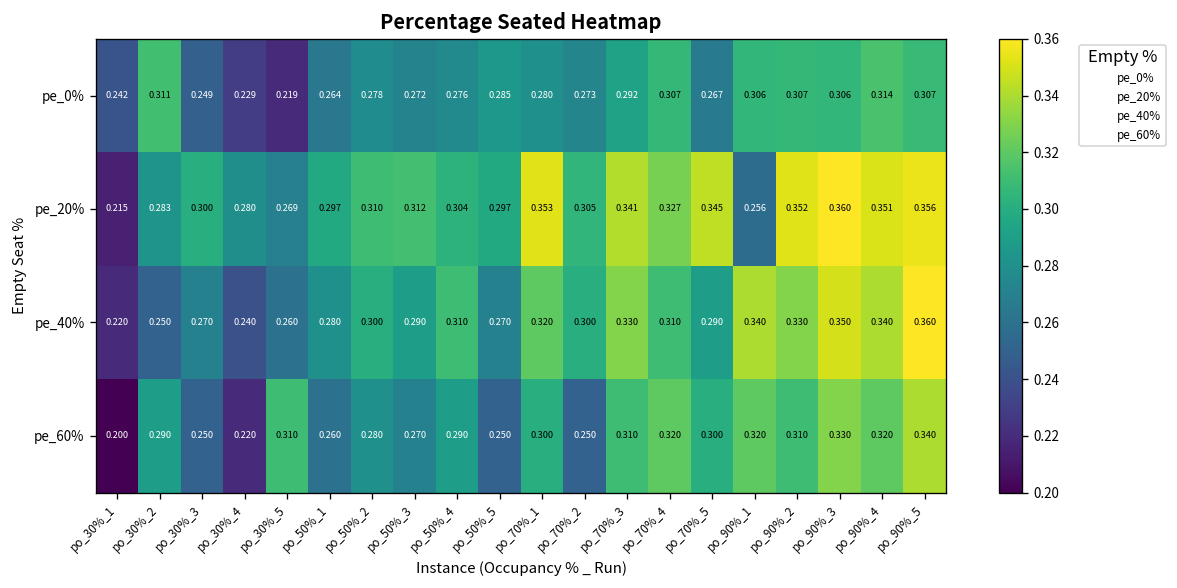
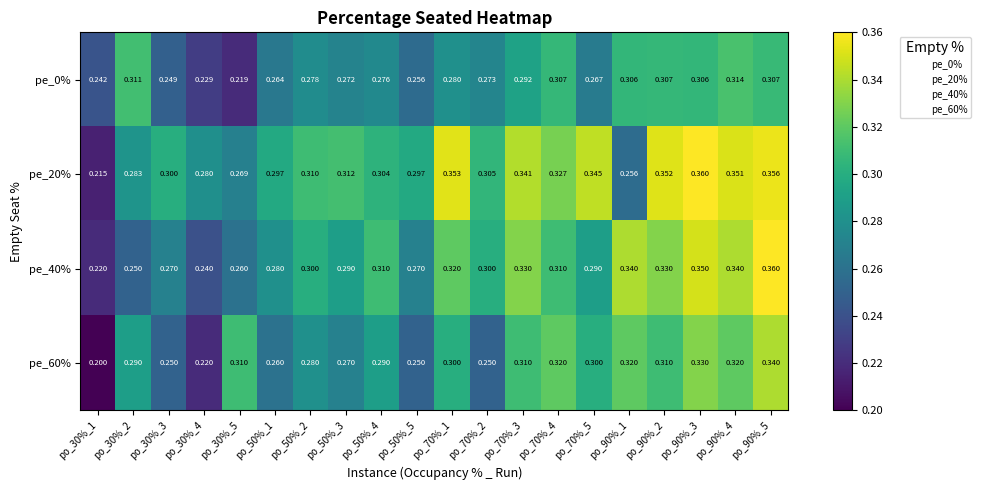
  {
    "pe_0%": {
      "po_30%_1": 0.242,
      "po_30%_2": 0.311,
      "po_30%_3": 0.249,
      "po_30%_4": 0.229,
      "po_30%_5": 0.219,
      "po_50%_1": 0.264,
      "po_50%_2": 0.278,
      "po_50%_3": 0.272,
      "po_50%_4": 0.276,
-     "po_50%_5": 0.285,
+     "po_50%_5": 0.256,
      "po_70%_1": 0.280,
      "po_70%_2": 0.273,
      "po_70%_3": 0.292,
      "po_70%_4": 0.307,
      "po_70%_5": 0.267,
      "po_90%_1": 0.306,
      "po_90%_2": 0.307,
      "po_90%_3": 0.306,
      "po_90%_4": 0.314,
      "po_90%_5": 0.307
    },
    "pe_20%": {
      "po_30%_1": 0.215,
      "po_30%_2": 0.283,
      "po_30%_3": 0.300,
      "po_30%_4": 0.280,
      "po_30%_5": 0.269,
      "po_50%_1": 0.297,
      "po_50%_2": 0.310,
      "po_50%_3": 0.312,
      "po_50%_4": 0.304,
      "po_50%_5": 0.297,
      "po_70%_1": 0.353,
      "po_70%_2": 0.305,
      "po_70%_3": 0.341,
      "po_70%_4": 0.327,
      "po_70%_5": 0.345,
      "po_90%_1": 0.256,
      "po_90%_2": 0.352,
      "po_90%_3": 0.360,
      "po_90%_4": 0.351,
      "po_90%_5": 0.356
    },
    "pe_40%": {
      "po_30%_1": 0.220,
      "po_30%_2": 0.250,
      "po_30%_3": 0.270,
      "po_30%_4": 0.240,
      "po_30%_5": 0.260,
      "po_50%_1": 0.280,
      "po_50%_2": 0.300,
      "po_50%_3": 0.290,
      "po_50%_4": 0.310,
      "po_50%_5": 0.270,
      "po_70%_1": 0.320,
      "po_70%_2": 0.300,
      "po_70%_3": 0.330,
      "po_70%_4": 0.310,
      "po_70%_5": 0.290,
      "po_90%_1": 0.340,
      "po_90%_2": 0.330,
      "po_90%_3": 0.350,
      "po_90%_4": 0.340,
      "po_90%_5": 0.360
    },
    "pe_60%": {
      "po_30%_1": 0.200,
      "po_30%_2": 0.290,
      "po_30%_3": 0.250,
      "po_30%_4": 0.220,
      "po_30%_5": 0.310,
      "po_50%_1": 0.260,
      "po_50%_2": 0.280,
      "po_50%_3": 0.270,
      "po_50%_4": 0.290,
      "po_50%_5": 0.250,
      "po_70%_1": 0.300,
      "po_70%_2": 0.250,
      "po_70%_3": 0.310,
      "po_70%_4": 0.320,
      "po_70%_5": 0.300,
      "po_90%_1": 0.320,
      "po_90%_2": 0.310,
      "po_90%_3": 0.330,
      "po_90%_4": 0.320,
      "po_90%_5": 0.340
    }
  }
